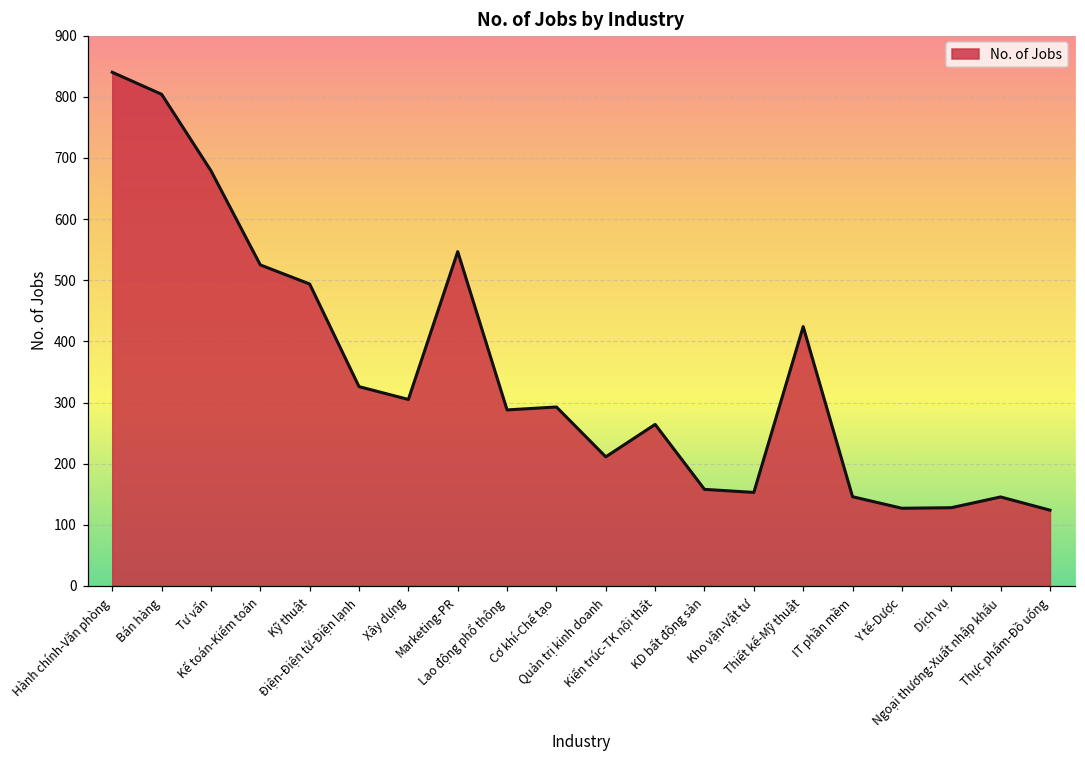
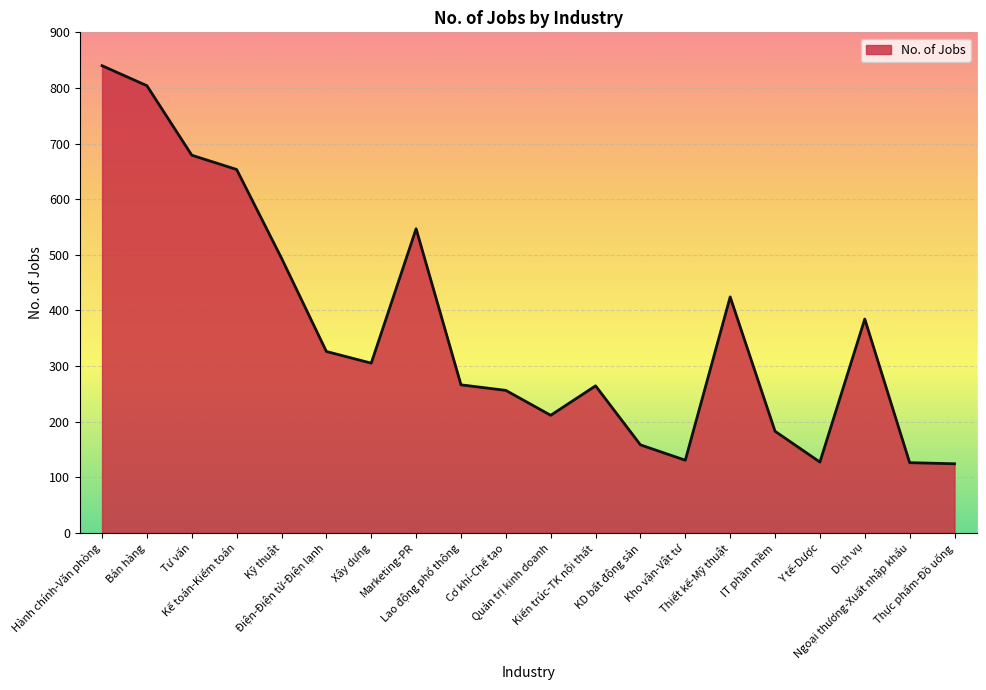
  {
    "Hành chính-Văn phòng": 840,
    "Bán hàng": 800,
    "Tư vấn": 680,
-   "Kế toán-Kiểm toán": 530,
+   "Kế toán-Kiểm toán": 650,
    "Kỹ thuật": 490,
    "Điện-Điện tử-Điện lạnh": 330,
    "Xây dựng": 310,
    "Marketing-PR": 550,
-   "Lao động phổ thông": 290,
-   "Cơ khí-Chế tạo": 290,
+   "Lao động phổ thông": 270,
+   "Cơ khí-Chế tạo": 260,
    "Quản trị kinh doanh": 210,
    "Kiến trúc-TK nội thất": 260,
    "KD bất động sản": 160,
-   "Kho vận-Vật tư": 150,
+   "Kho vận-Vật tư": 130,
    "Thiết kế-Mỹ thuật": 420,
-   "IT phần mềm": 150,
+   "IT phần mềm": 180,
    "Y tế-Dược": 130,
-   "Dịch vụ": 130,
-   "Ngoại thương-Xuất nhập khẩu": 150,
+   "Dịch vụ": 380,
+   "Ngoại thương-Xuất nhập khẩu": 130,
    "Thực phẩm-Đồ uống": 120
  }
